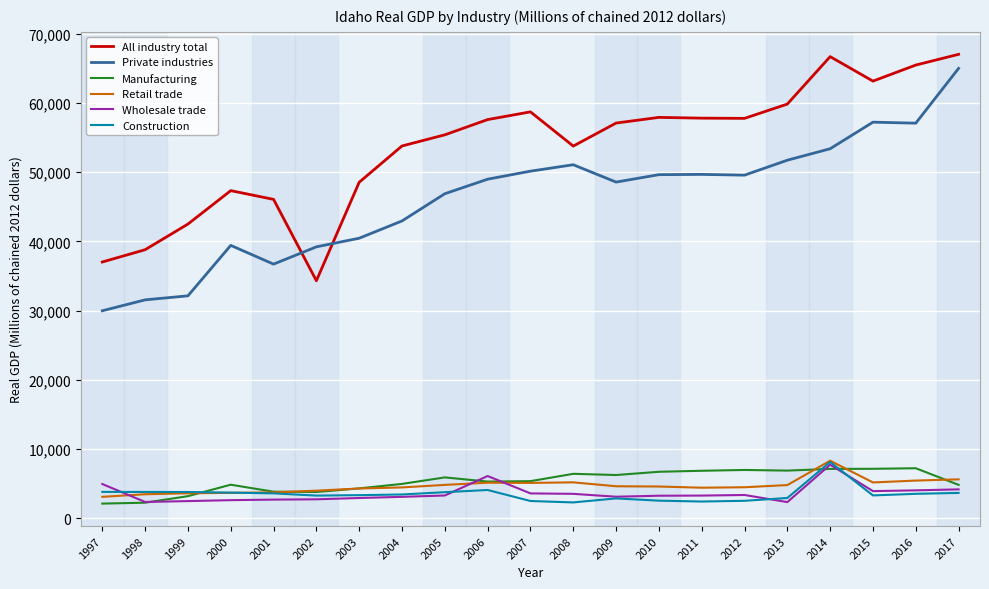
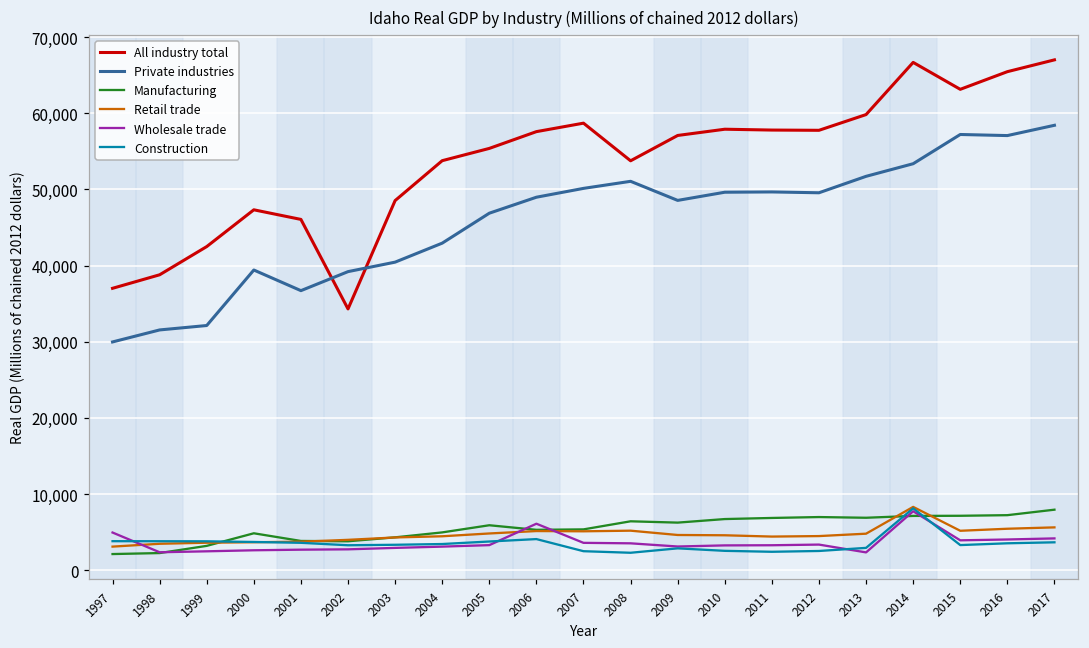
  {
    "All industry total": {
      "1997": "37,000",
      "1998": "39,000",
      "1999": "42,000",
      "2000": "47,000",
      "2001": "46,000",
      "2002": "34,000",
      "2003": "49,000",
      "2004": "54,000",
      "2005": "55,000",
      "2006": "58,000",
      "2007": "59,000",
      "2008": "54,000",
      "2009": "57,000",
      "2010": "58,000",
      "2011": "58,000",
      "2012": "58,000",
      "2013": "60,000",
      "2014": "67,000",
      "2015": "63,000",
      "2016": "65,000",
      "2017": "67,000"
    },
    "Private industries": {
      "1997": "30,000",
      "1998": "32,000",
      "1999": "32,000",
      "2000": "39,000",
      "2001": "37,000",
      "2002": "39,000",
      "2003": "40,000",
      "2004": "43,000",
      "2005": "47,000",
      "2006": "49,000",
      "2007": "50,000",
      "2008": "51,000",
      "2009": "49,000",
      "2010": "50,000",
      "2011": "50,000",
      "2012": "50,000",
      "2013": "52,000",
      "2014": "53,000",
      "2015": "57,000",
      "2016": "57,000",
-     "2017": "65,000"
+     "2017": "58,000"
    },
    "Manufacturing": {
      "1997": "2,000",
      "1999": "3,000",
      "2000": "5,000",
      "2004": "5,000",
      "2005": "6,000",
      "2008": "6,000",
      "2009": "6,000",
      "2010": "7,000",
      "2011": "7,000",
      "2012": "7,000",
      "2013": "7,000",
      "2014": "7,000",
      "2015": "7,000",
      "2016": "7,000",
-     "2017": "5,000"
+     "2017": "8,000"
    },
    "Retail trade": {
      "1997": "3,000",
      "2004": "4,000",
      "2005": "5,000",
      "2008": "5,000",
      "2009": "5,000",
      "2010": "5,000",
      "2011": "4,000",
      "2012": "4,000",
      "2013": "5,000",
      "2015": "5,000",
      "2016": "5,000",
      "2017": "6,000"
    },
    "Wholesale trade": {
      "1997": "5,000",
      "1999": "2,000",
      "2000": "3,000",
      "2001": "3,000",
      "2002": "3,000",
      "2003": "3,000",
      "2005": "3,000",
      "2006": "6,000",
      "2007": "4,000",
      "2008": "4,000",
      "2010": "3,000",
      "2011": "3,000",
      "2012": "3,000",
      "2013": "2,000",
      "2014": "8,000",
      "2015": "4,000",
      "2016": "4,000",
      "2017": "4,000"
    },
    "Construction": {
      "1997": "4,000",
      "2002": "3,000",
      "2003": "3,000",
      "2005": "4,000",
      "2006": "4,000",
      "2007": "2,000",
      "2008": "2,000",
      "2010": "3,000",
      "2011": "2,000",
      "2012": "3,000",
      "2013": "3,000",
      "2015": "3,000",
      "2016": "4,000",
      "2017": "4,000"
    }
  }
